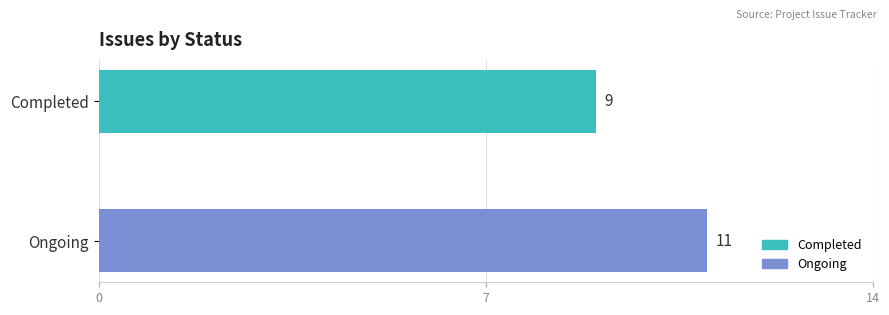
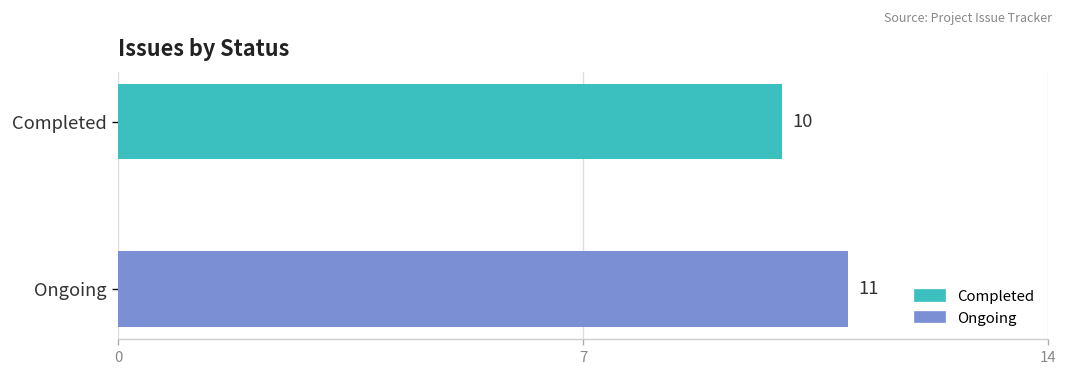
  {
-   "Completed": 9,
+   "Completed": 10,
    "Ongoing": 11
  }
